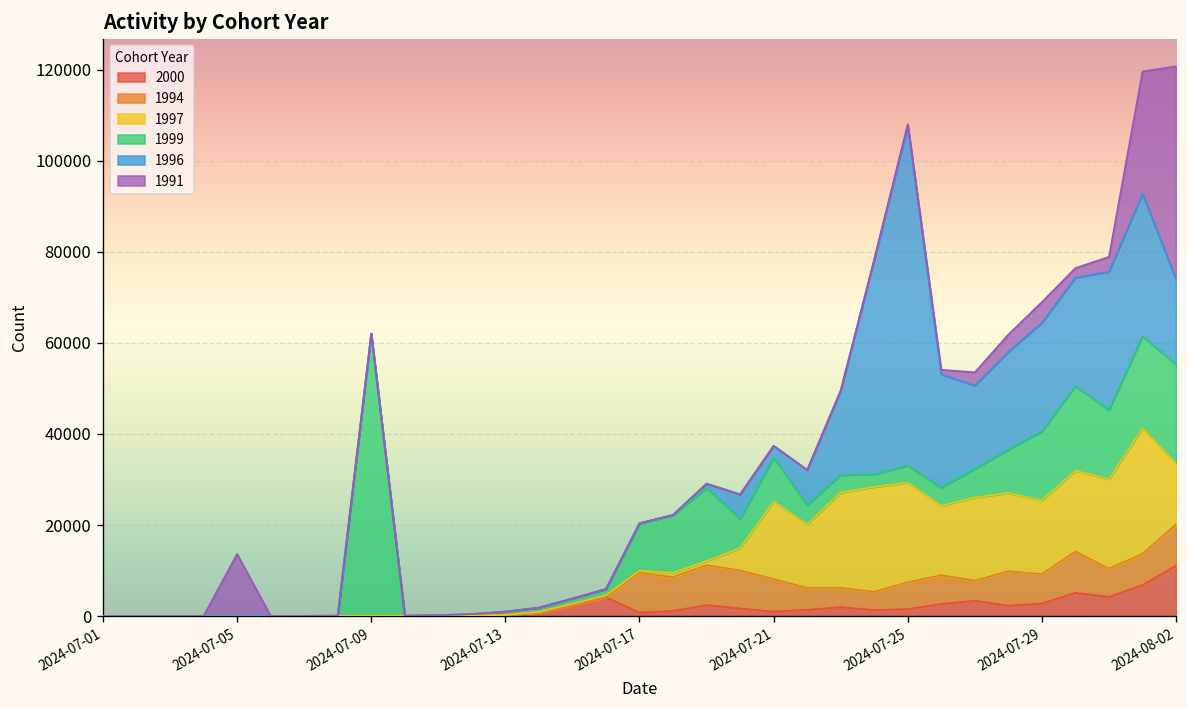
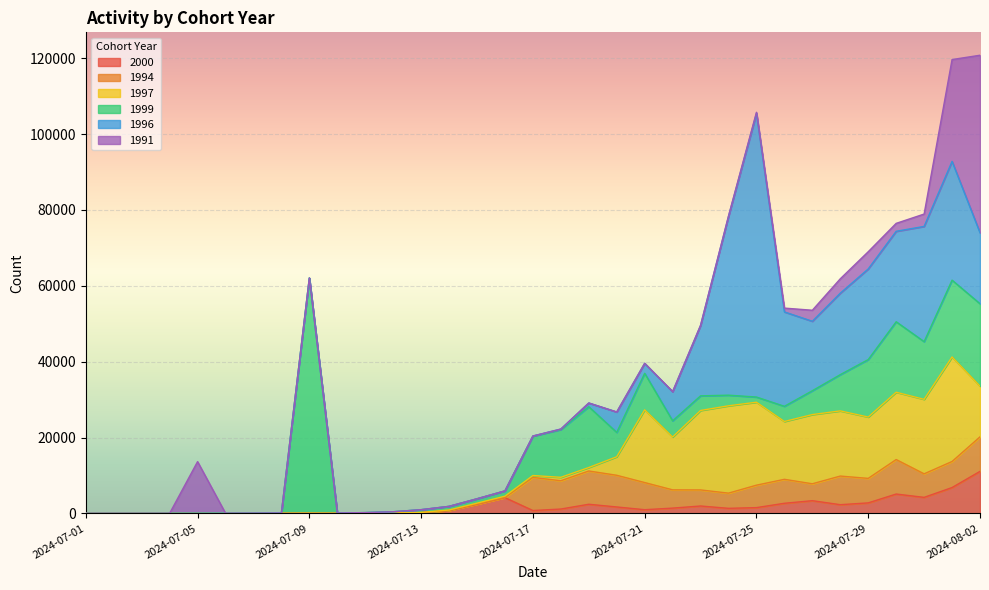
  {
    "1997": {
-     "2024-07-21": 17000,
+     "2024-07-21": 19000,
      "2024-07-25": 22000,
      "2024-07-29": 16000,
      "2024-08-02": 13000
    },
    "1999": {
      "2024-07-21": 10000,
-     "2024-07-25": 4000,
+     "2024-07-25": 1000,
      "2024-07-29": 15000,
      "2024-08-02": 22000
    },
    "1996": {
      "2024-07-29": 24000,
      "2024-08-02": 19000
    },
    "1991": {
      "2024-07-05": 14000,
      "2024-07-29": 5000,
      "2024-08-02": 47000
    }
  }
